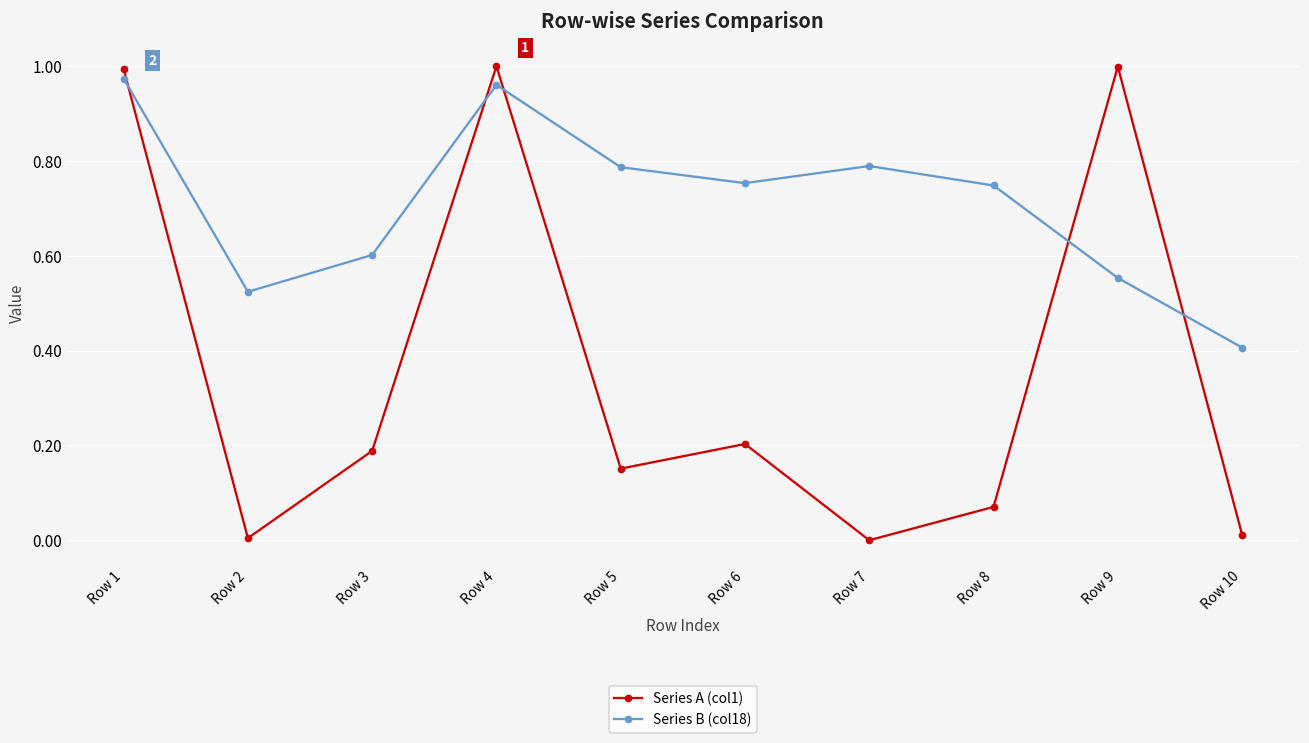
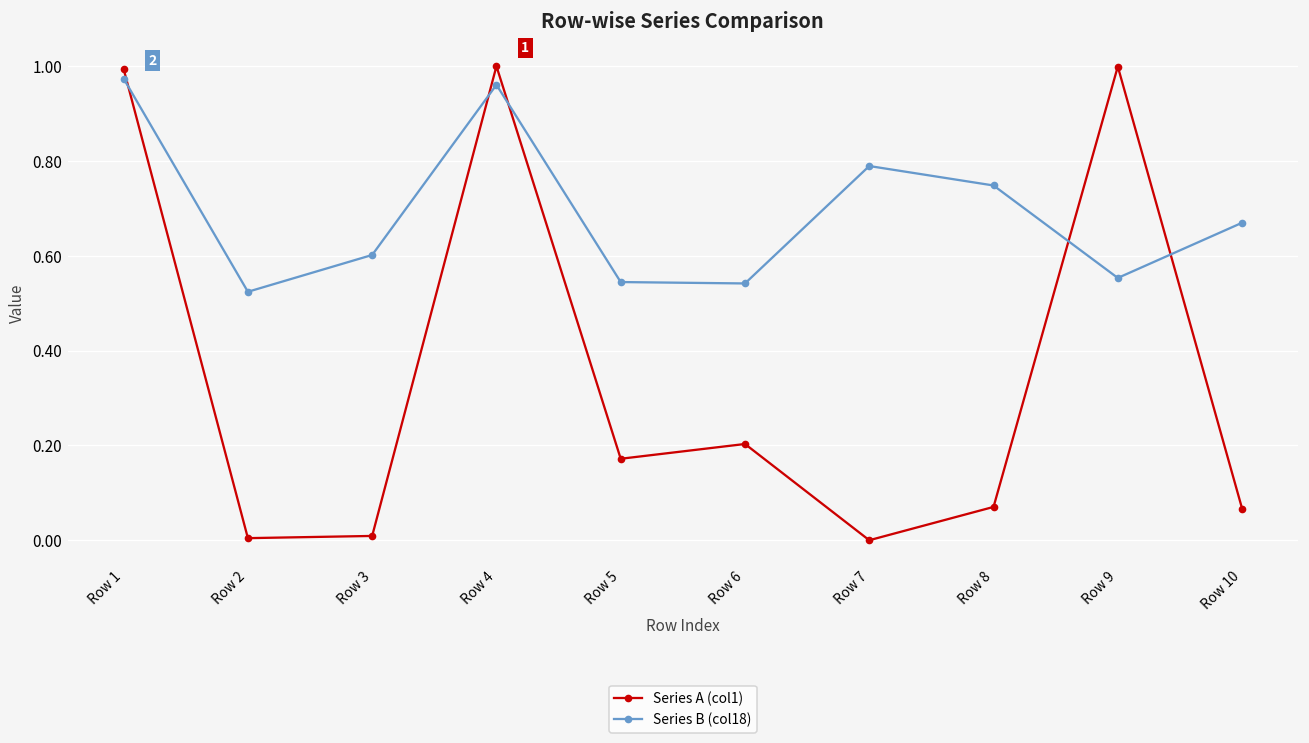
  {
    "Series A (col1)": {
      "Row 2": 0.00,
-     "Row 3": 0.19,
-     "Row 5": 0.15,
+     "Row 3": 0.01,
+     "Row 5": 0.17,
      "Row 6": 0.20,
      "Row 7": 0.00,
      "Row 8": 0.07,
      "Row 9": 1.00,
-     "Row 10": 0.01
+     "Row 10": 0.07
    },
    "Series B (col18)": {
      "Row 1": 0.97,
      "Row 2": 0.52,
      "Row 3": 0.60,
      "Row 4": 0.96,
-     "Row 5": 0.79,
-     "Row 6": 0.75,
+     "Row 5": 0.54,
+     "Row 6": 0.54,
      "Row 7": 0.79,
      "Row 8": 0.75,
      "Row 9": 0.55,
-     "Row 10": 0.41
+     "Row 10": 0.67
    }
  }
